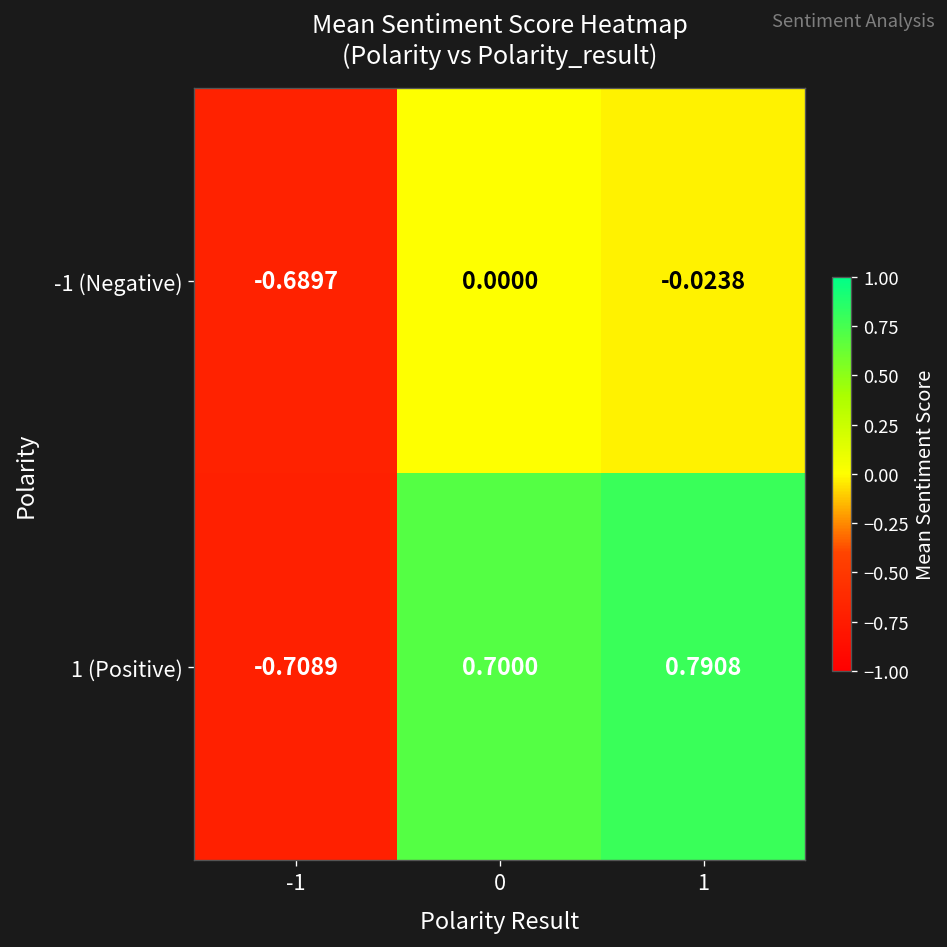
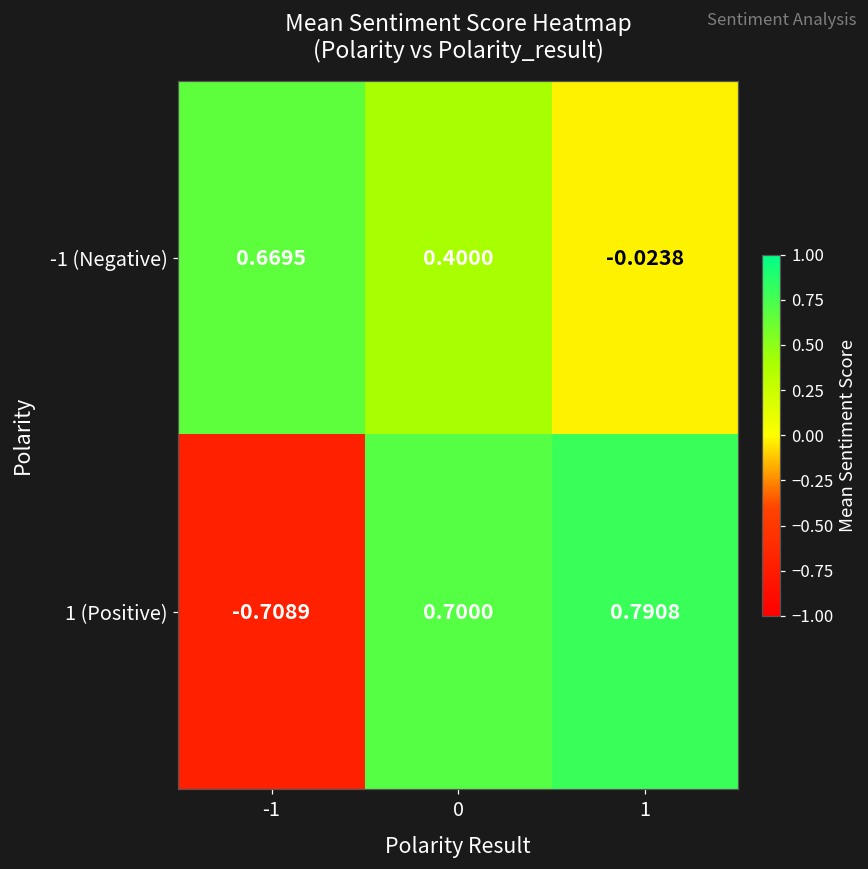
  {
    "-1 (Negative)": {
-     "-1": -0.6897,
-     "0": 0.0000,
+     "-1": 0.6695,
+     "0": 0.4000,
      "1": -0.0238
    },
    "1 (Positive)": {
      "-1": -0.7089,
      "0": 0.7000,
      "1": 0.7908
    }
  }
